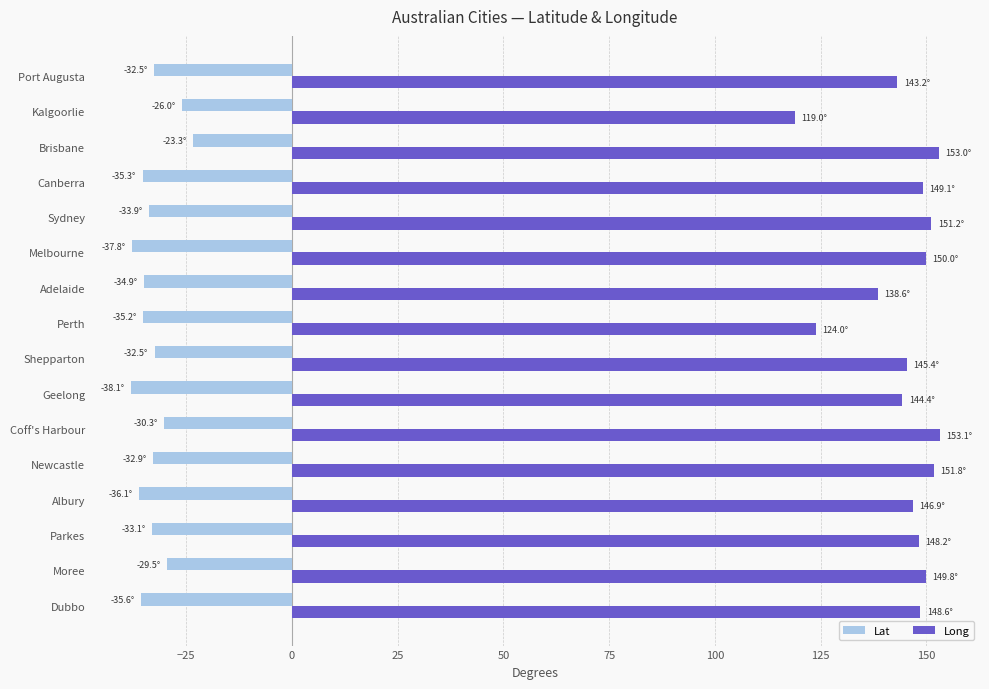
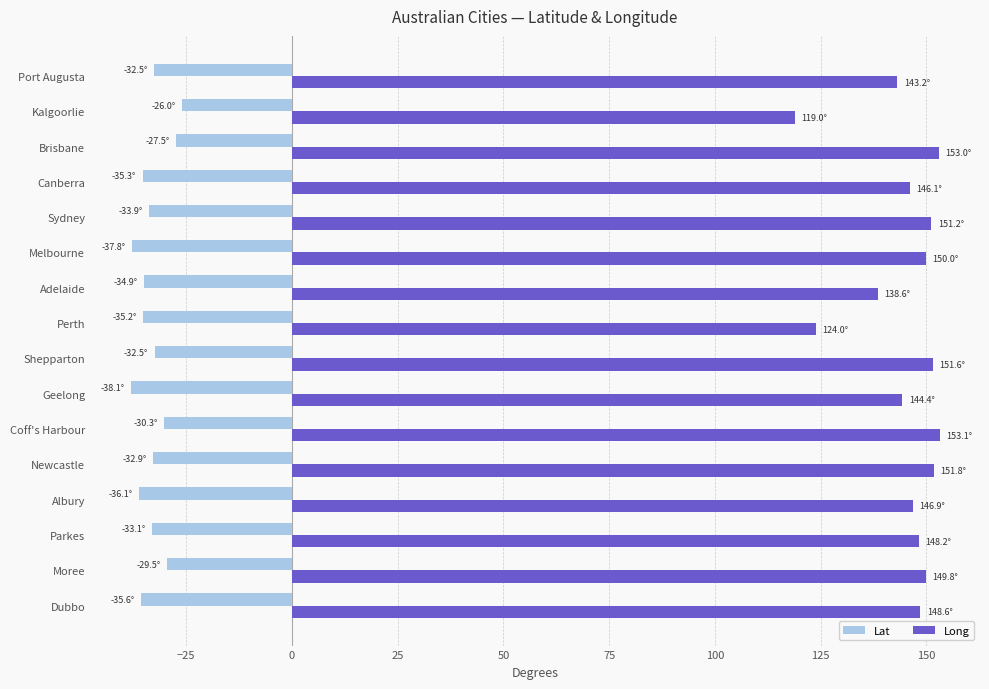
  {
    "Lat": {
      "Port Augusta": "-32.5°",
      "Kalgoorlie": "-26.0°",
-     "Brisbane": "-23.3°",
+     "Brisbane": "-27.5°",
      "Canberra": "-35.3°",
      "Sydney": "-33.9°",
      "Melbourne": "-37.8°",
      "Adelaide": "-34.9°",
      "Perth": "-35.2°",
      "Shepparton": "-32.5°",
      "Geelong": "-38.1°",
      "Coff's Harbour": "-30.3°",
      "Newcastle": "-32.9°",
      "Albury": "-36.1°",
      "Parkes": "-33.1°",
      "Moree": "-29.5°",
      "Dubbo": "-35.6°"
    },
    "Long": {
      "Port Augusta": "143.2°",
      "Kalgoorlie": "119.0°",
      "Brisbane": "153.0°",
-     "Canberra": "149.1°",
+     "Canberra": "146.1°",
      "Sydney": "151.2°",
      "Melbourne": "150.0°",
      "Adelaide": "138.6°",
      "Perth": "124.0°",
-     "Shepparton": "145.4°",
+     "Shepparton": "151.6°",
      "Geelong": "144.4°",
      "Coff's Harbour": "153.1°",
      "Newcastle": "151.8°",
      "Albury": "146.9°",
      "Parkes": "148.2°",
      "Moree": "149.8°",
      "Dubbo": "148.6°"
    }
  }
